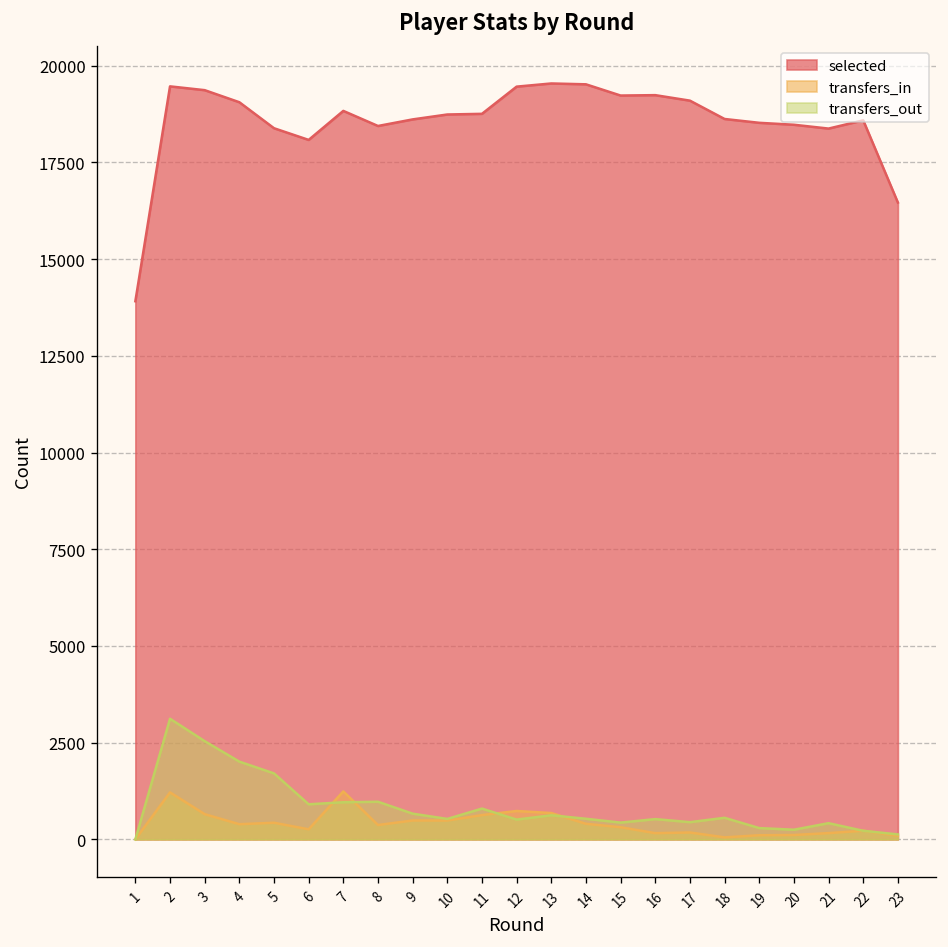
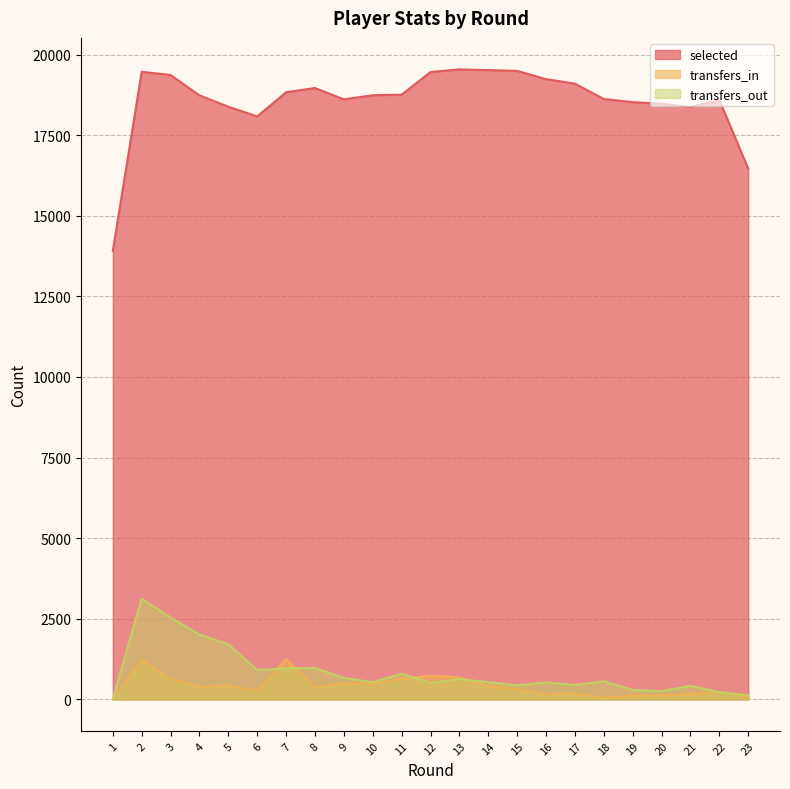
  {
    "selected": {
      "1": 13900,
      "2": 19500,
      "3": 19400,
-     "4": 19100,
+     "4": 18700,
      "5": 18400,
      "6": 18100,
      "7": 18800,
-     "8": 18400,
+     "8": 19000,
      "9": 18600,
      "10": 18700,
      "11": 18800,
      "12": 19500,
      "13": 19500,
      "14": 19500,
-     "15": 19200,
+     "15": 19500,
      "16": 19200,
      "17": 19100,
      "18": 18600,
      "19": 18500,
      "21": 18400,
      "23": 16500
    }
  }
